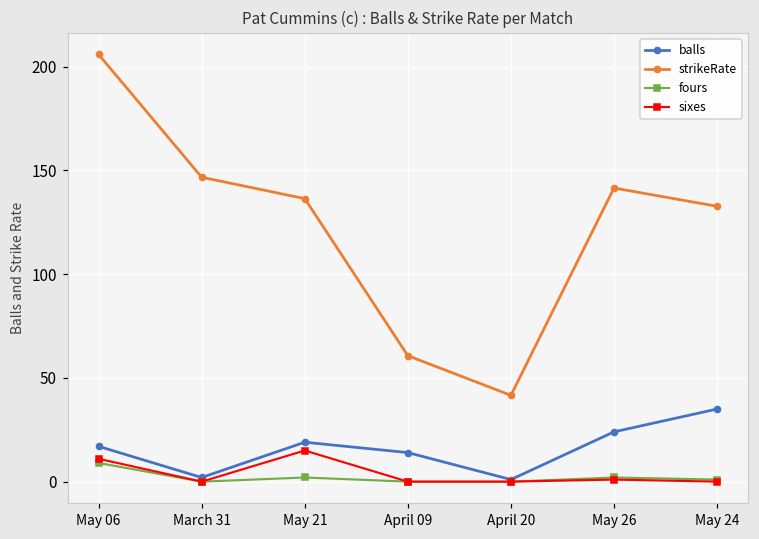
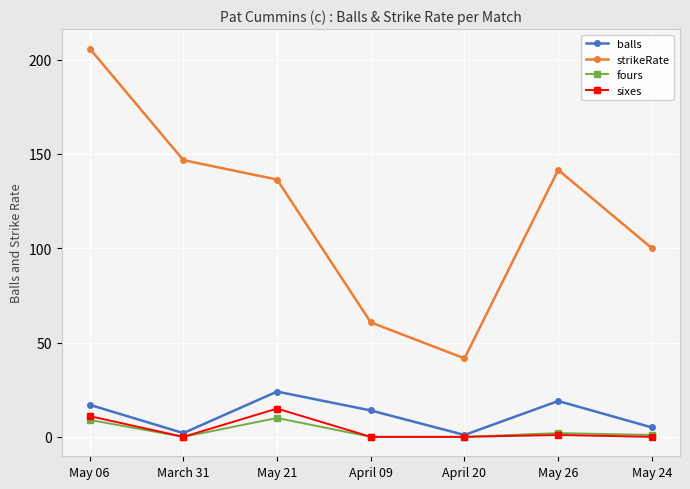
  {
    "balls": {
      "May 06": 17,
      "March 31": 2,
-     "May 21": 19,
+     "May 21": 24,
      "April 09": 14,
-     "May 26": 24,
-     "May 24": 35
+     "May 26": 19,
+     "May 24": 5
    },
    "strikeRate": {
      "May 06": 206,
      "March 31": 147,
      "May 21": 136,
      "April 09": 61,
      "April 20": 42,
      "May 26": 142,
-     "May 24": 133
+     "May 24": 100
    },
    "fours": {
      "May 06": 9,
-     "May 21": 2
+     "May 21": 10
    },
    "sixes": {
      "May 06": 11,
      "May 21": 15
    }
  }
